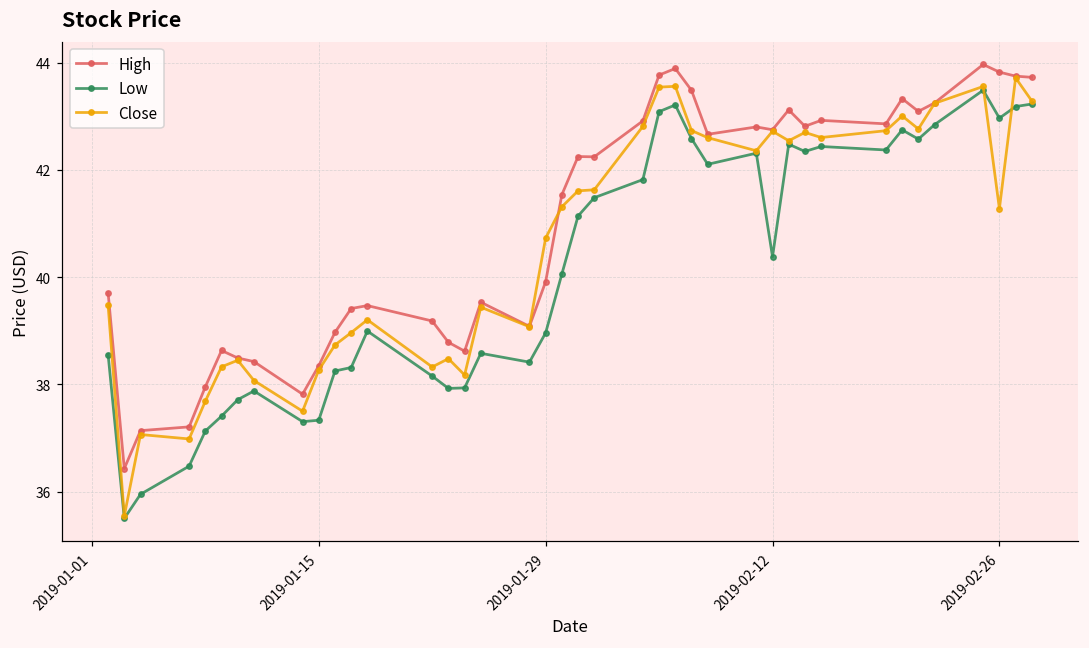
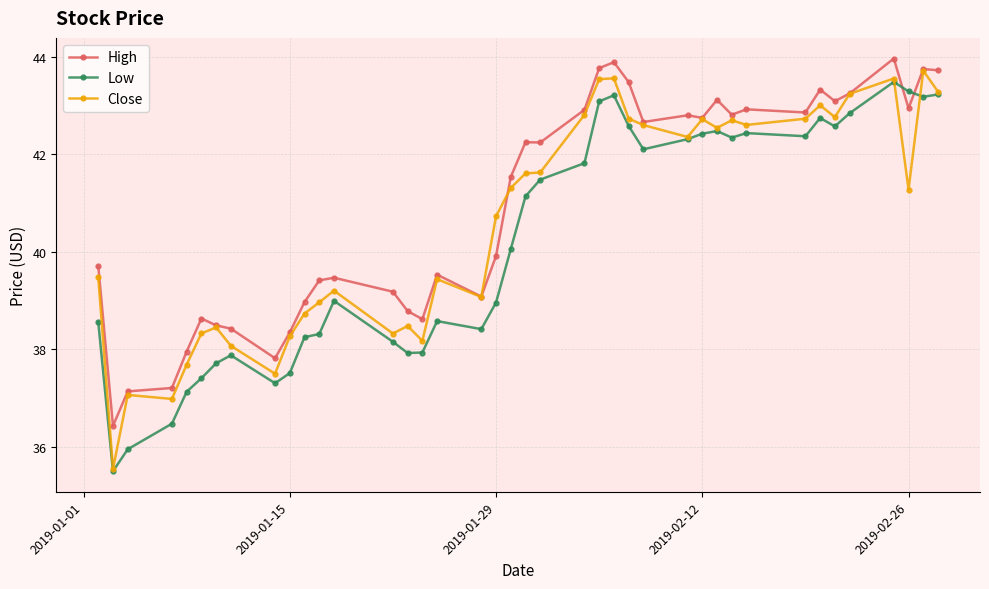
  {
    "High": {
      "2019-01-15": 38.3,
      "2019-01-29": 39.9,
-     "2019-02-26": 43.8
+     "2019-02-26": 42.9
    },
    "Low": {
-     "2019-01-15": 37.3,
+     "2019-01-15": 37.5,
      "2019-01-29": 39.0,
-     "2019-02-12": 40.4,
-     "2019-02-26": 43.0
+     "2019-02-12": 42.4,
+     "2019-02-26": 43.3
    },
    "Close": {
      "2019-01-15": 38.3,
      "2019-01-29": 40.7,
      "2019-02-26": 41.3
    }
  }
